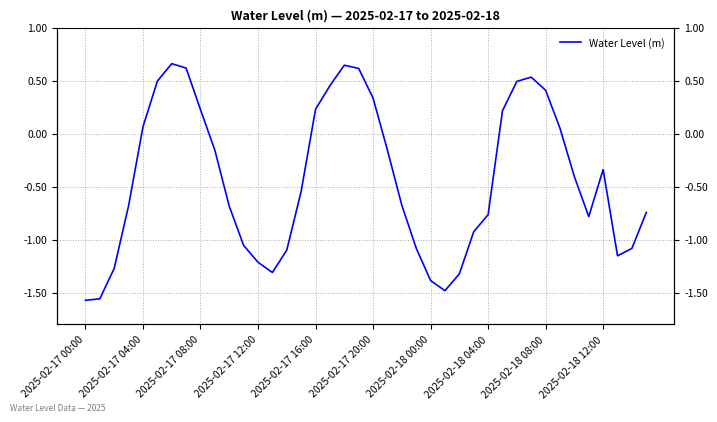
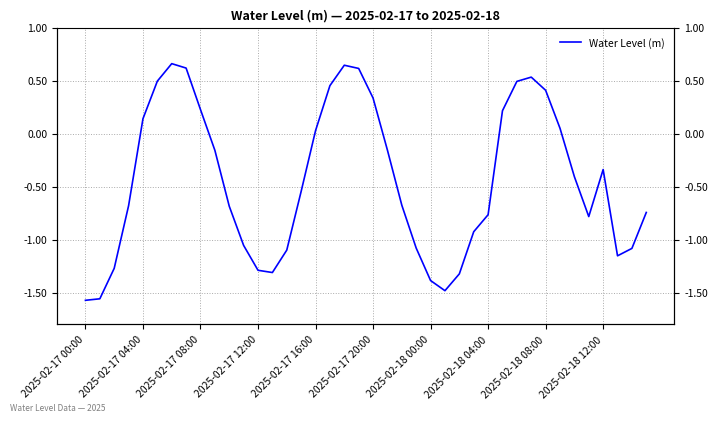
  {
    "2025-02-17 00:00": -1.57,
-   "2025-02-17 04:00": 0.06,
+   "2025-02-17 04:00": 0.14,
    "2025-02-17 08:00": 0.23,
-   "2025-02-17 12:00": -1.21,
-   "2025-02-17 16:00": 0.23,
+   "2025-02-17 12:00": -1.29,
+   "2025-02-17 16:00": 0.03,
    "2025-02-17 20:00": 0.33,
    "2025-02-18 00:00": -1.39,
    "2025-02-18 04:00": -0.77,
    "2025-02-18 08:00": 0.41,
    "2025-02-18 12:00": -0.34
  }
